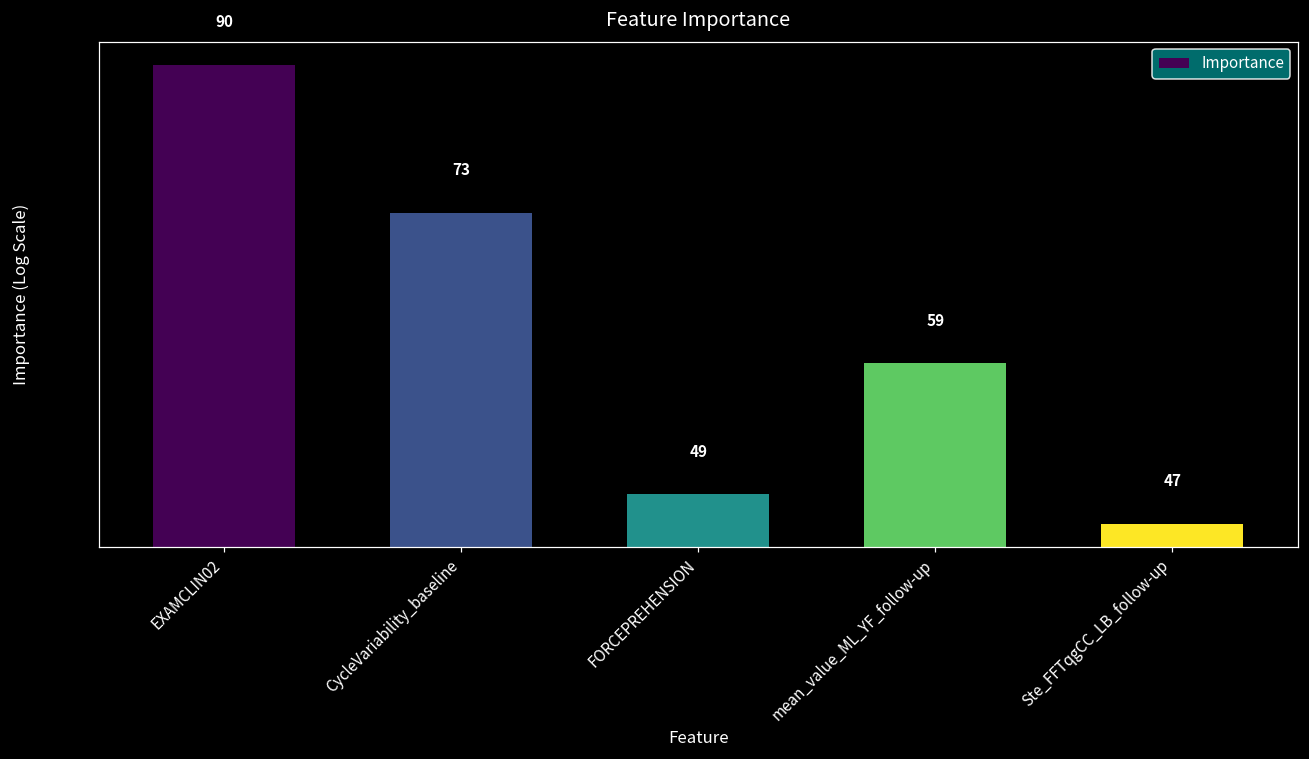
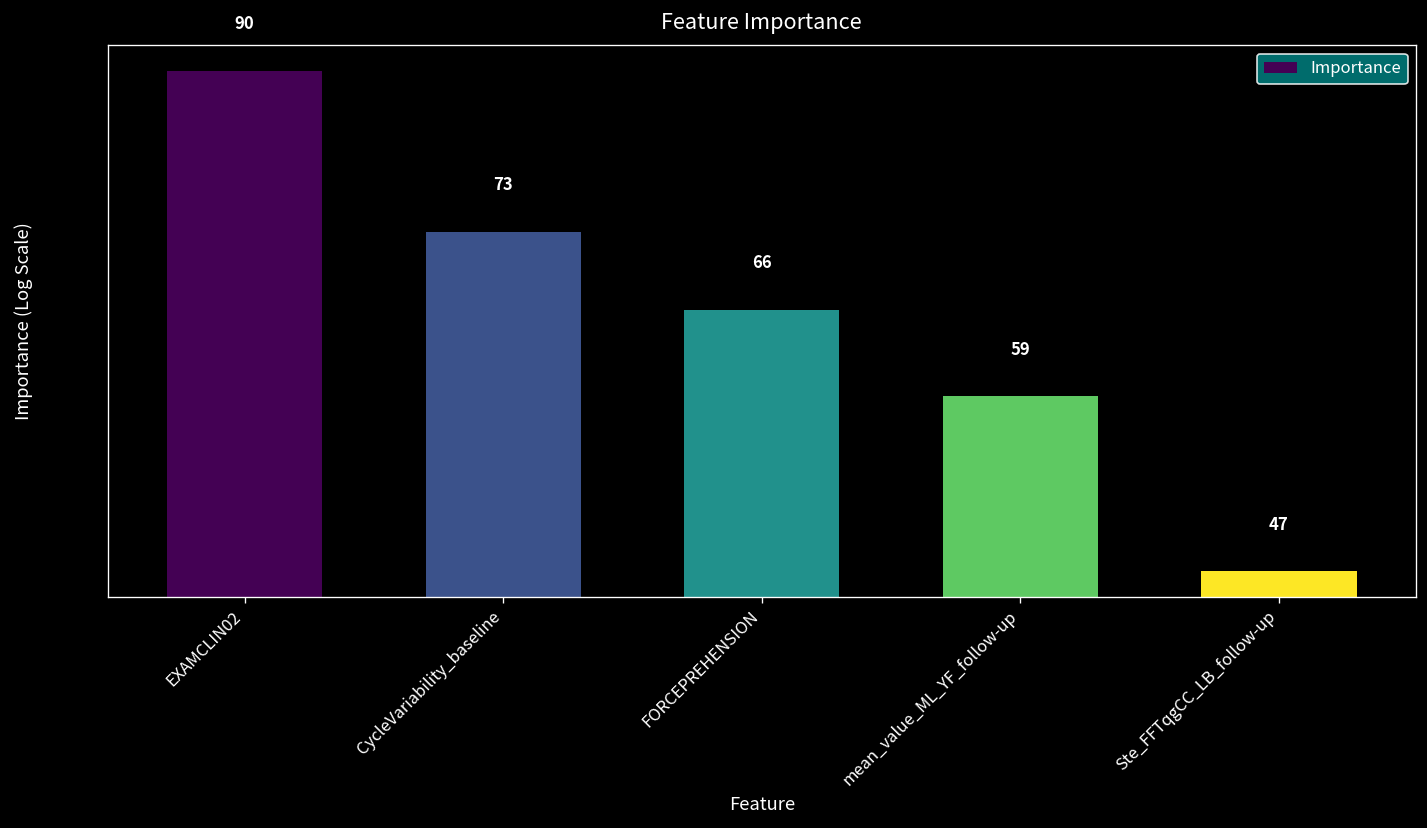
  {
-   "FORCEPREHENSION": 49
+   "FORCEPREHENSION": 66
  }
